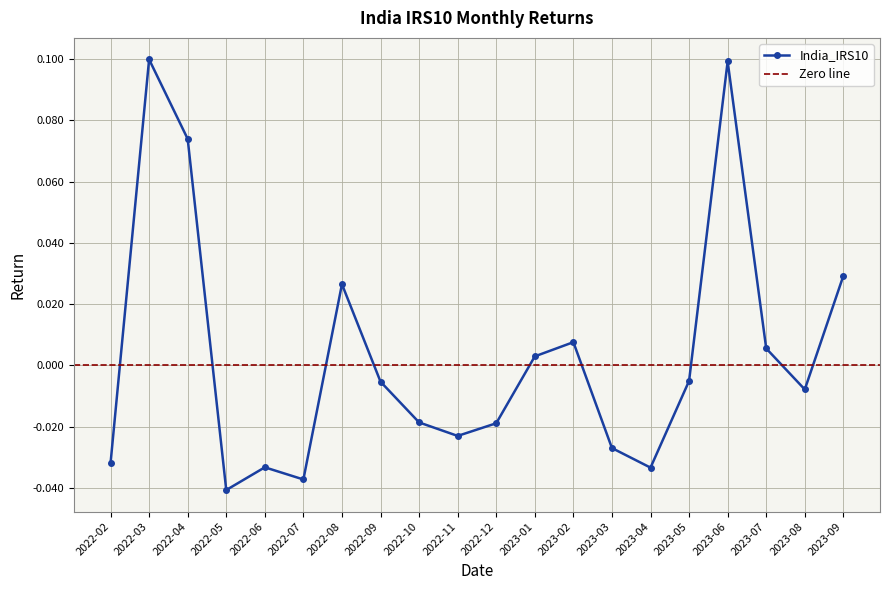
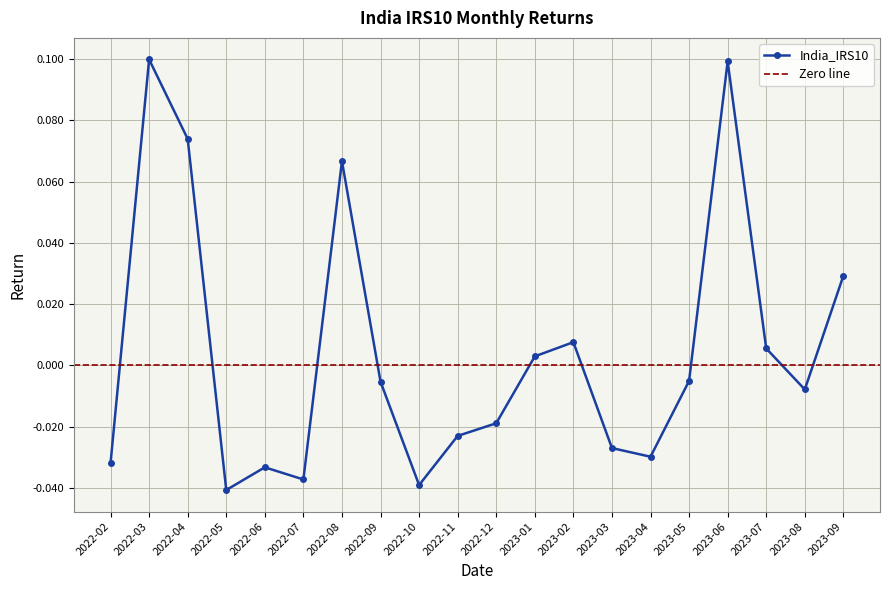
  {
    "2022-02": -0.032,
    "2022-03": 0.100,
    "2022-04": 0.074,
    "2022-05": -0.041,
    "2022-06": -0.033,
    "2022-07": -0.037,
-   "2022-08": 0.027,
+   "2022-08": 0.067,
    "2022-09": -0.005,
-   "2022-10": -0.019,
+   "2022-10": -0.039,
    "2022-11": -0.023,
    "2022-12": -0.019,
    "2023-01": 0.003,
    "2023-02": 0.008,
    "2023-03": -0.027,
-   "2023-04": -0.033,
+   "2023-04": -0.030,
    "2023-05": -0.005,
    "2023-06": 0.099,
    "2023-07": 0.006,
    "2023-08": -0.008,
    "2023-09": 0.029
  }
